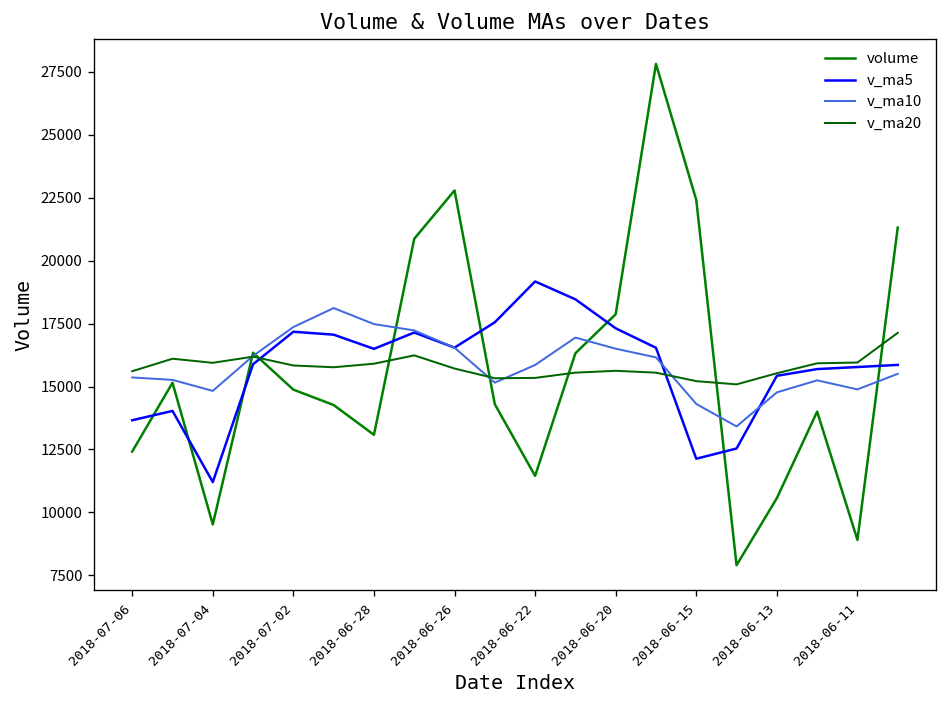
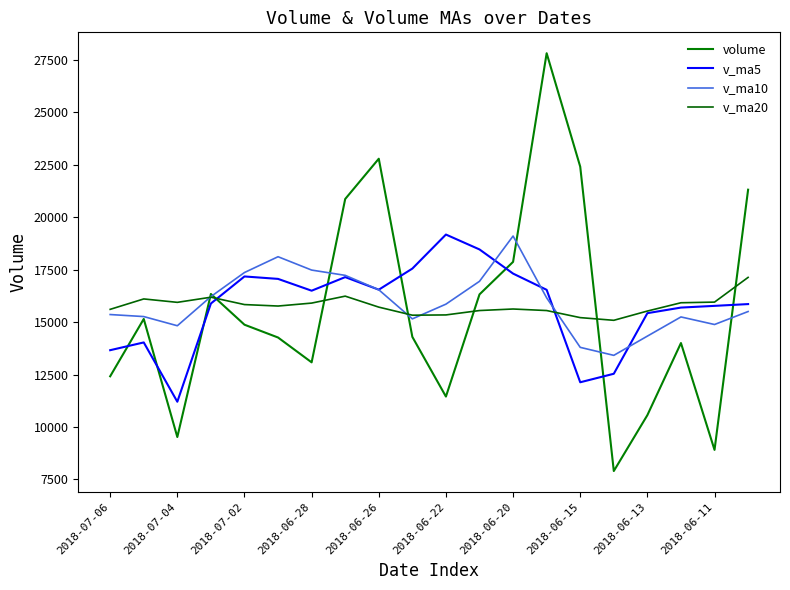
  {
    "v_ma5": {
      "2018-07-06": 13700,
      "2018-07-04": 11200,
      "2018-07-02": 17200,
      "2018-06-28": 16500,
      "2018-06-22": 19200,
      "2018-06-20": 17300,
      "2018-06-15": 12100,
      "2018-06-11": 15800
    },
    "v_ma10": {
      "2018-07-06": 15400,
      "2018-07-04": 14800,
      "2018-07-02": 17400,
      "2018-06-28": 17500,
      "2018-06-22": 15900,
-     "2018-06-20": 16500,
-     "2018-06-15": 14300,
-     "2018-06-13": 14800,
+     "2018-06-20": 19100,
+     "2018-06-15": 13800,
+     "2018-06-13": 14300,
      "2018-06-11": 14900
    }
  }
